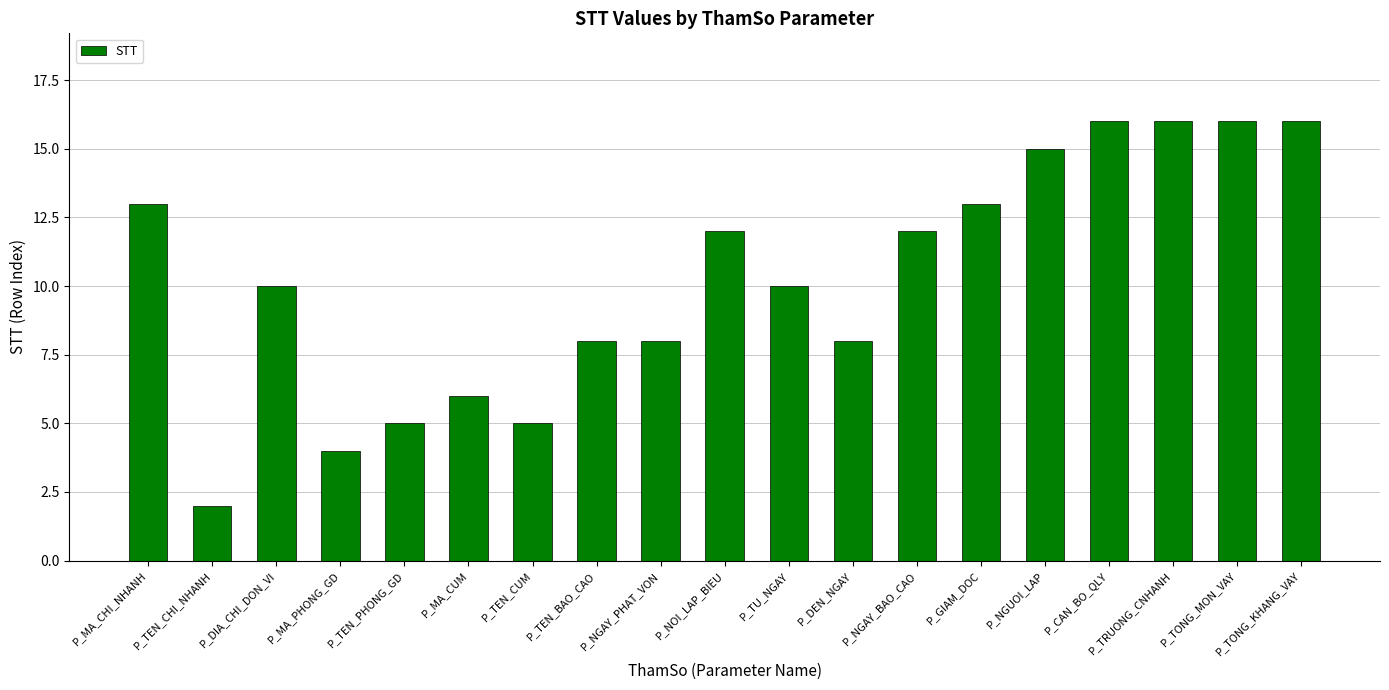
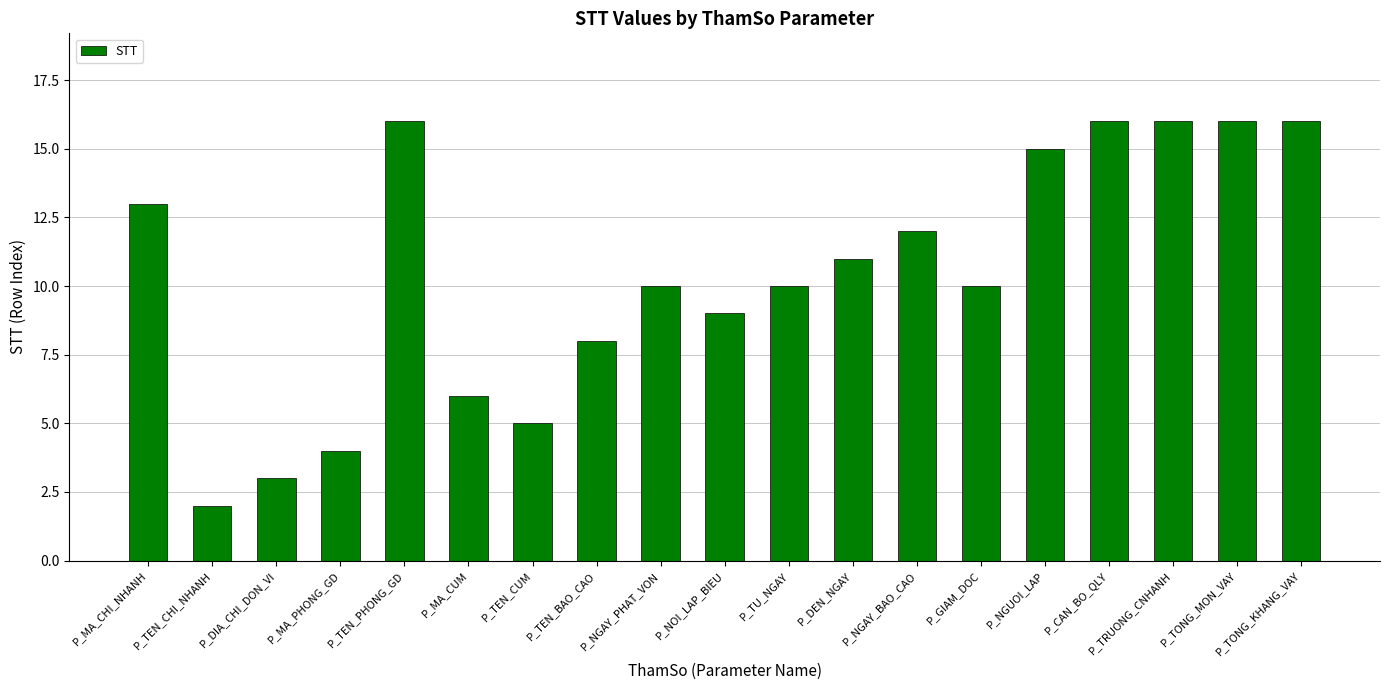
  {
    "P_MA_CHI_NHANH": 13,
    "P_TEN_CHI_NHANH": 2,
-   "P_DIA_CHI_DON_VI": 10,
+   "P_DIA_CHI_DON_VI": 3,
    "P_MA_PHONG_GD": 4,
-   "P_TEN_PHONG_GD": 5,
+   "P_TEN_PHONG_GD": 16,
    "P_MA_CUM": 6,
    "P_TEN_CUM": 5,
    "P_TEN_BAO_CAO": 8,
-   "P_NGAY_PHAT_VON": 8,
-   "P_NOI_LAP_BIEU": 12,
+   "P_NGAY_PHAT_VON": 10,
+   "P_NOI_LAP_BIEU": 9,
    "P_TU_NGAY": 10,
-   "P_DEN_NGAY": 8,
+   "P_DEN_NGAY": 11,
    "P_NGAY_BAO_CAO": 12,
-   "P_GIAM_DOC": 13,
+   "P_GIAM_DOC": 10,
    "P_NGUOI_LAP": 15,
    "P_CAN_BO_QLY": 16,
    "P_TRUONG_CNHANH": 16,
    "P_TONG_MON_VAY": 16,
    "P_TONG_KHANG_VAY": 16
  }
